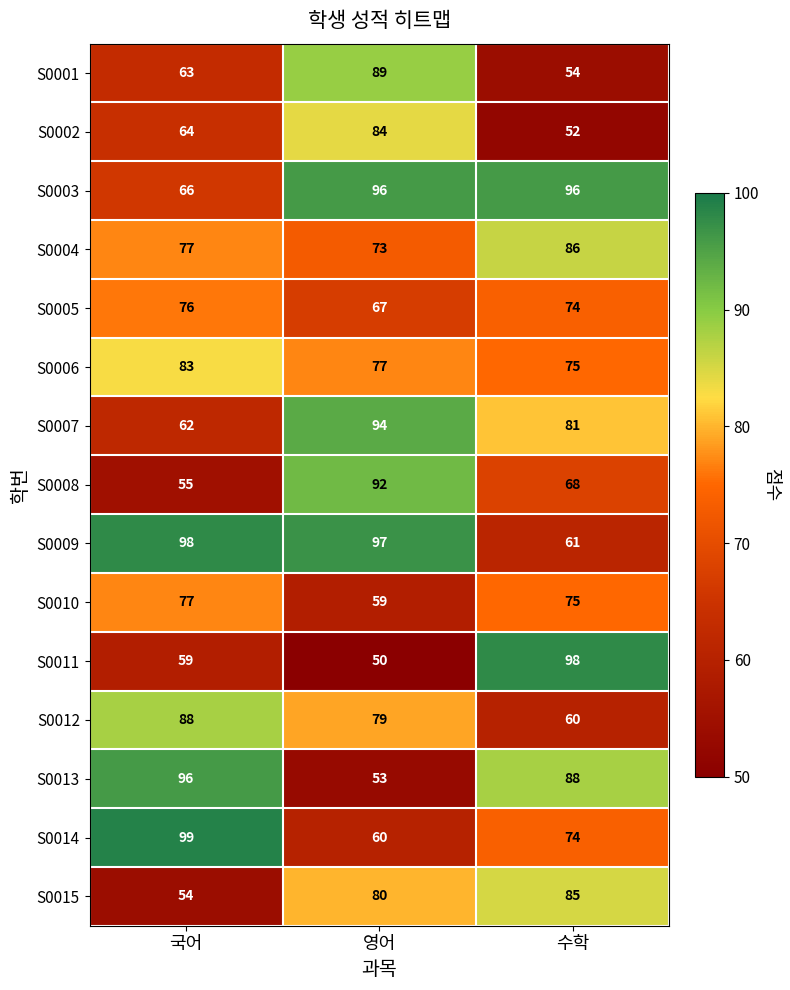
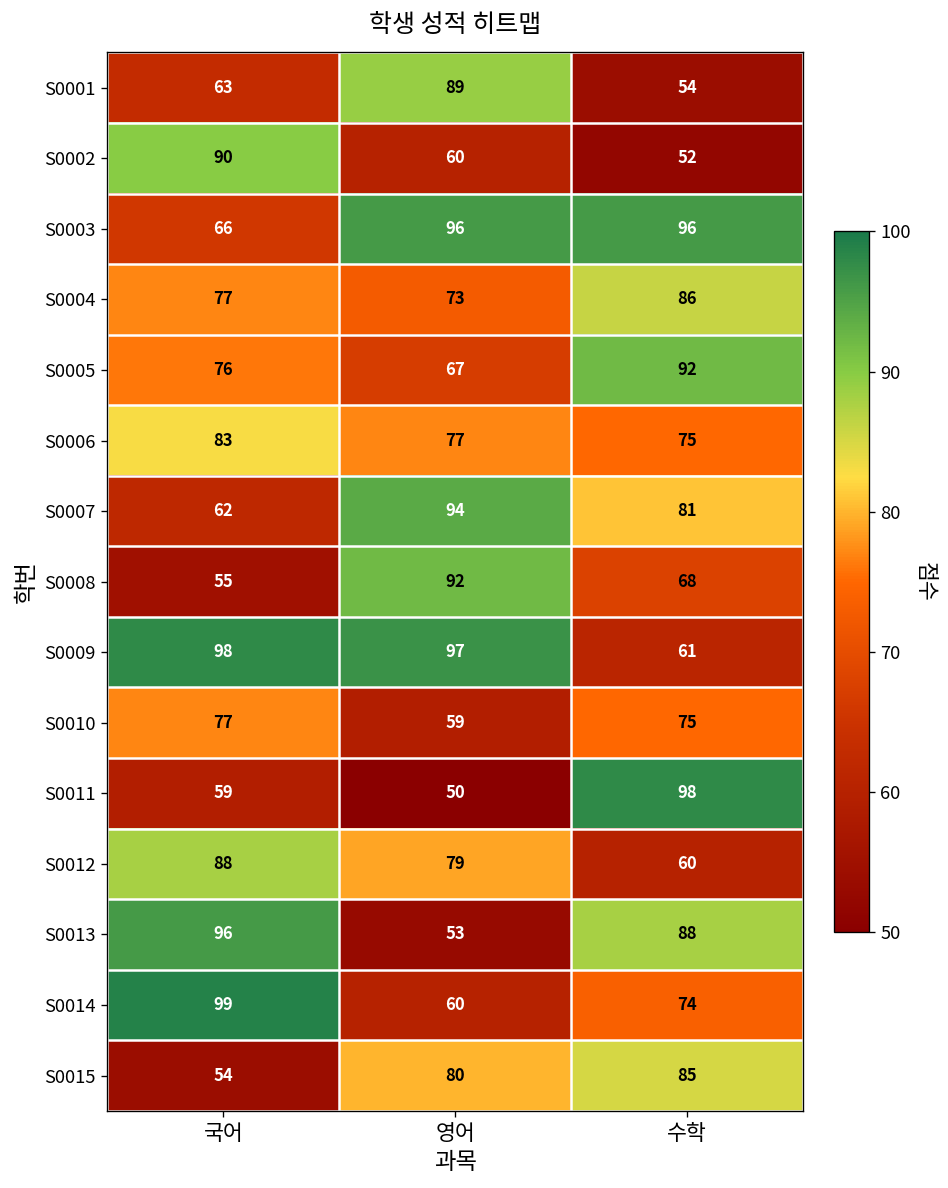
  {
    "S0001": {
      "국어": 63,
      "영어": 89,
      "수학": 54
    },
    "S0002": {
-     "국어": 64,
-     "영어": 84,
+     "국어": 90,
+     "영어": 60,
      "수학": 52
    },
    "S0003": {
      "국어": 66,
      "영어": 96,
      "수학": 96
    },
    "S0004": {
      "국어": 77,
      "영어": 73,
      "수학": 86
    },
    "S0005": {
      "국어": 76,
      "영어": 67,
-     "수학": 74
+     "수학": 92
    },
    "S0006": {
      "국어": 83,
      "영어": 77,
      "수학": 75
    },
    "S0007": {
      "국어": 62,
      "영어": 94,
      "수학": 81
    },
    "S0008": {
      "국어": 55,
      "영어": 92,
      "수학": 68
    },
    "S0009": {
      "국어": 98,
      "영어": 97,
      "수학": 61
    },
    "S0010": {
      "국어": 77,
      "영어": 59,
      "수학": 75
    },
    "S0011": {
      "국어": 59,
      "영어": 50,
      "수학": 98
    },
    "S0012": {
      "국어": 88,
      "영어": 79,
      "수학": 60
    },
    "S0013": {
      "국어": 96,
      "영어": 53,
      "수학": 88
    },
    "S0014": {
      "국어": 99,
      "영어": 60,
      "수학": 74
    },
    "S0015": {
      "국어": 54,
      "영어": 80,
      "수학": 85
    }
  }
